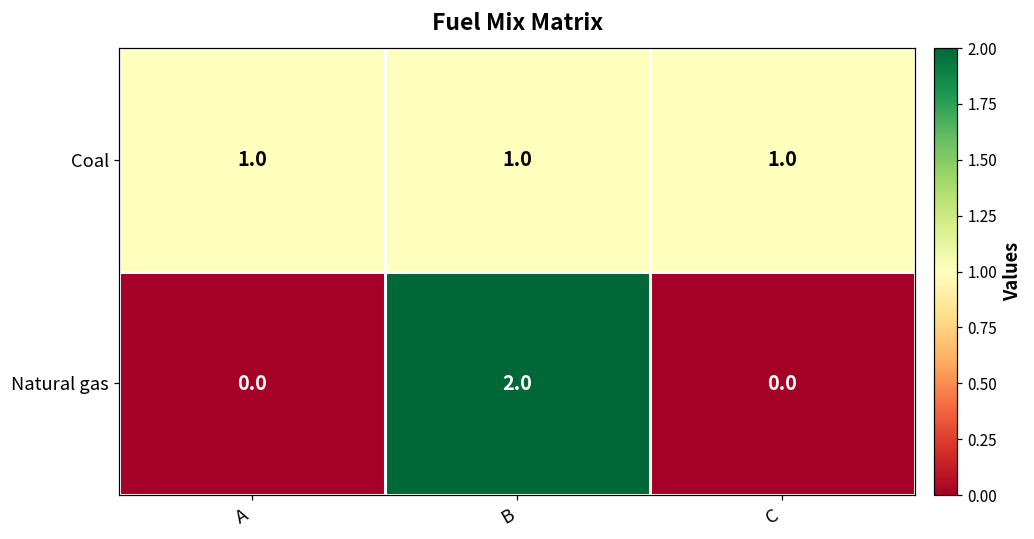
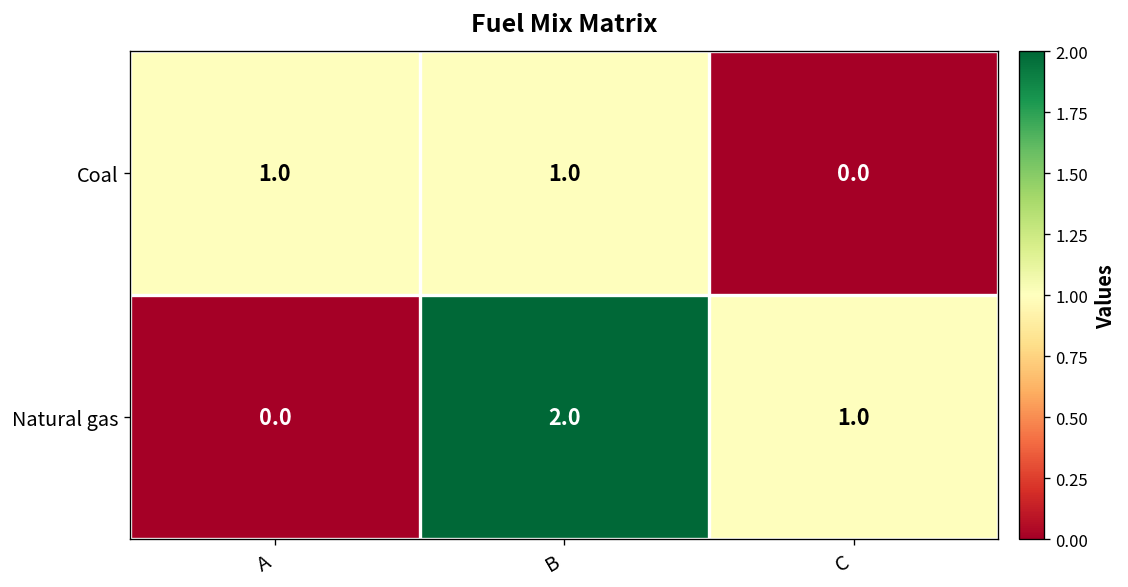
  {
    "Coal": {
      "A": 1.0,
      "B": 1.0,
-     "C": 1.0
+     "C": 0.0
    },
    "Natural gas": {
      "A": 0.0,
      "B": 2.0,
-     "C": 0.0
+     "C": 1.0
    }
  }
